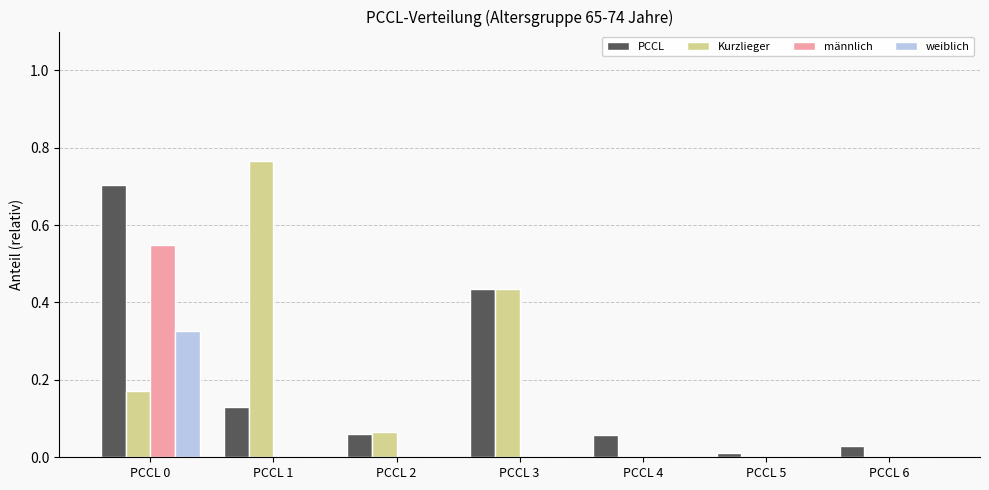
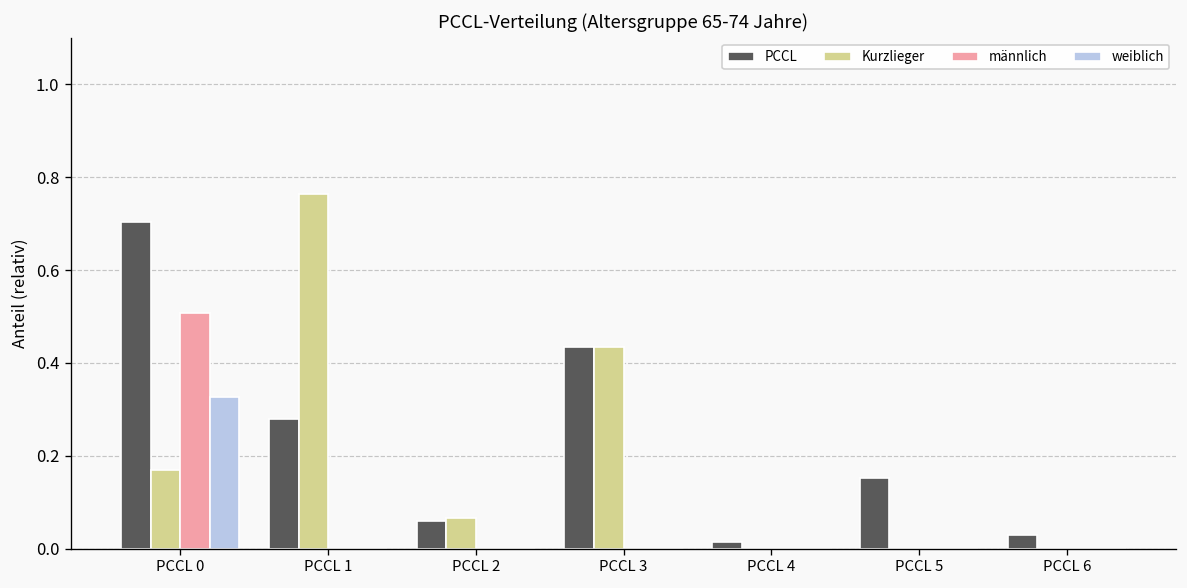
  {
    "PCCL": {
      "PCCL 0": 0.70,
-     "PCCL 1": 0.13,
+     "PCCL 1": 0.28,
      "PCCL 2": 0.06,
      "PCCL 3": 0.43,
-     "PCCL 4": 0.06,
-     "PCCL 5": 0.01,
+     "PCCL 4": 0.01,
+     "PCCL 5": 0.15,
      "PCCL 6": 0.03
    },
    "Kurzlieger": {
      "PCCL 0": 0.17,
      "PCCL 1": 0.76,
      "PCCL 2": 0.07,
      "PCCL 3": 0.44,
      "PCCL 4": 0.00,
      "PCCL 5": 0.00,
      "PCCL 6": 0.00
    },
    "männlich": {
-     "PCCL 0": 0.55,
+     "PCCL 0": 0.51,
      "PCCL 1": 0.00,
      "PCCL 2": 0.00,
      "PCCL 3": 0.00,
      "PCCL 4": 0.00,
      "PCCL 5": 0.00,
      "PCCL 6": 0.00
    },
    "weiblich": {
      "PCCL 0": 0.33,
      "PCCL 1": 0.00,
      "PCCL 2": 0.00,
      "PCCL 3": 0.00,
      "PCCL 4": 0.00,
      "PCCL 5": 0.00,
      "PCCL 6": 0.00
    }
  }
